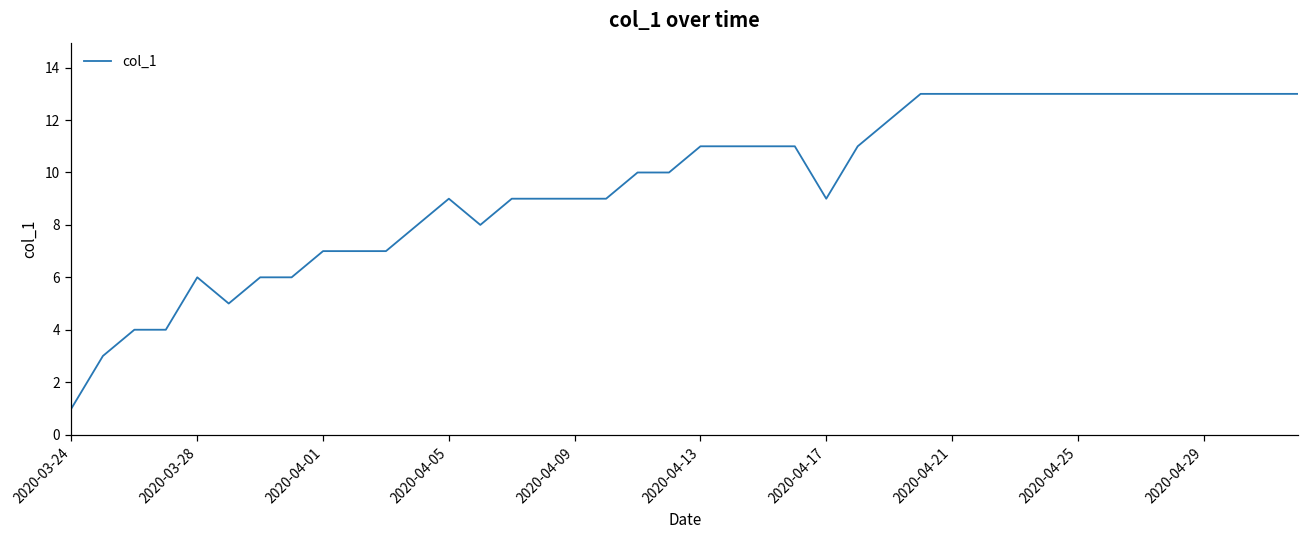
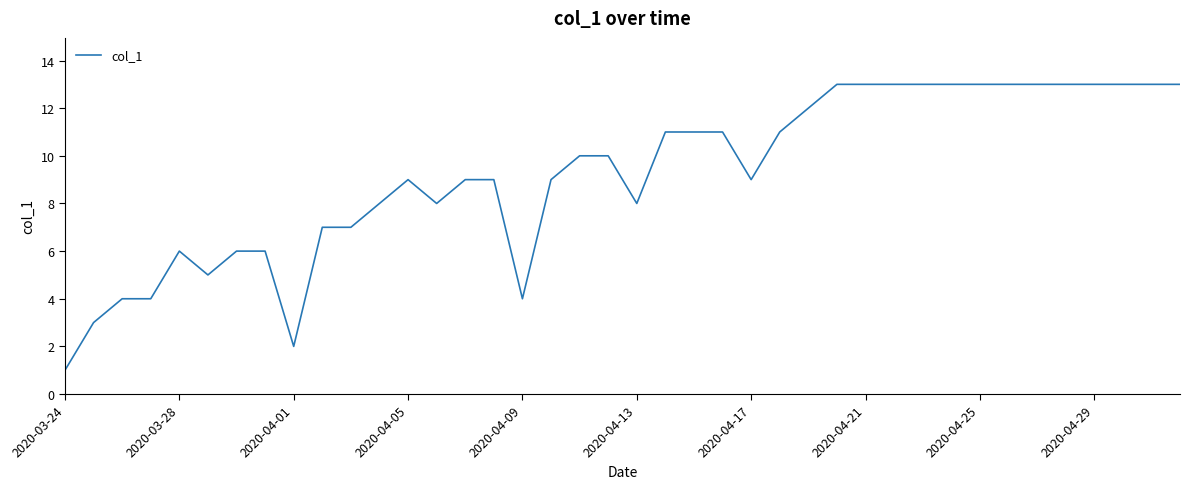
  {
    "2020-03-24": 1,
    "2020-03-28": 6,
-   "2020-04-01": 7,
+   "2020-04-01": 2,
    "2020-04-05": 9,
-   "2020-04-09": 9,
-   "2020-04-13": 11,
+   "2020-04-09": 4,
+   "2020-04-13": 8,
    "2020-04-17": 9,
    "2020-04-21": 13,
    "2020-04-25": 13,
    "2020-04-29": 13
  }
